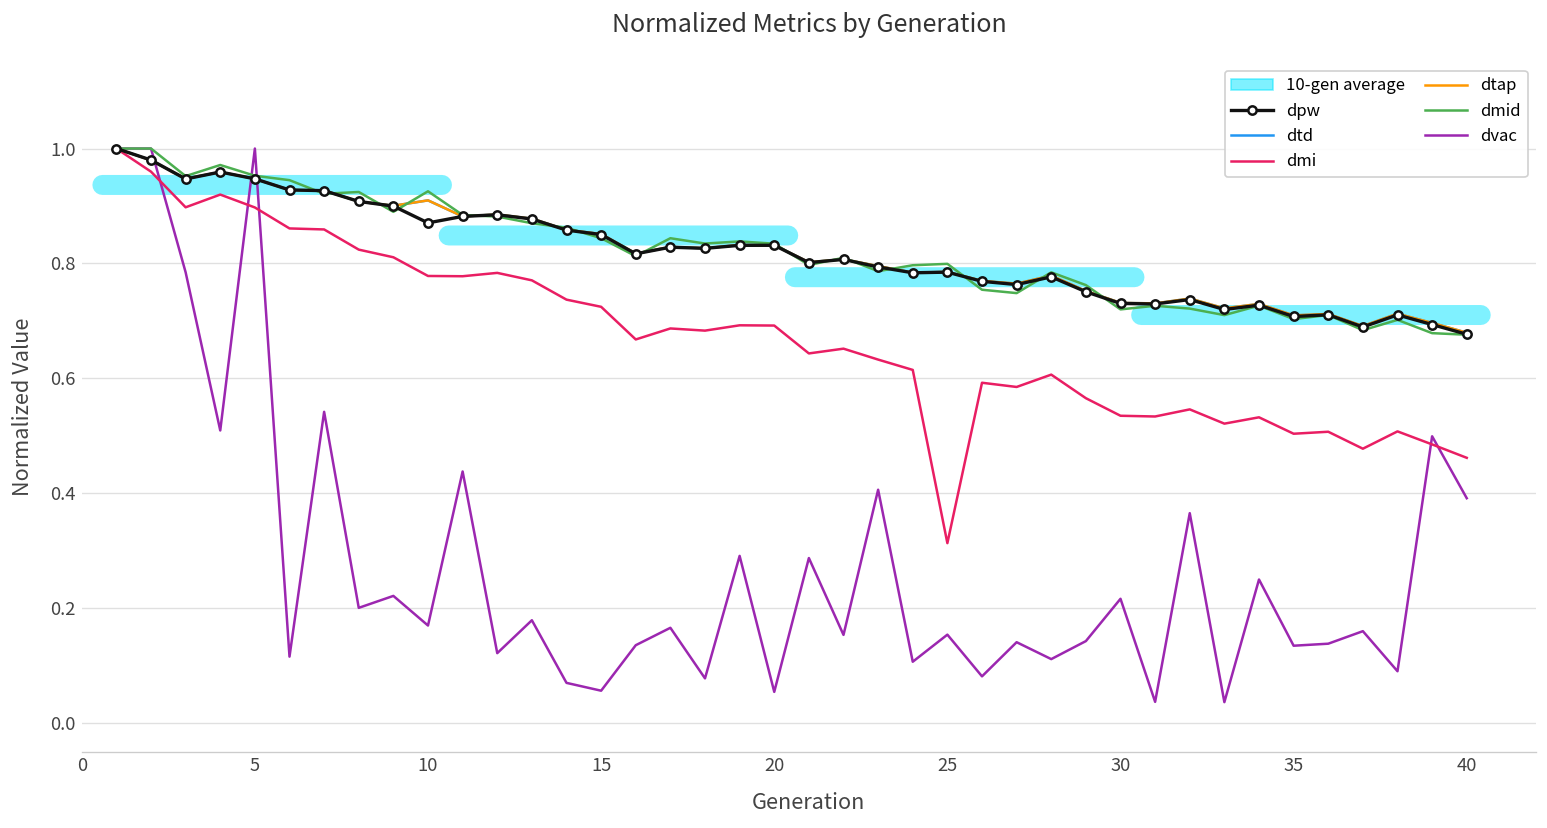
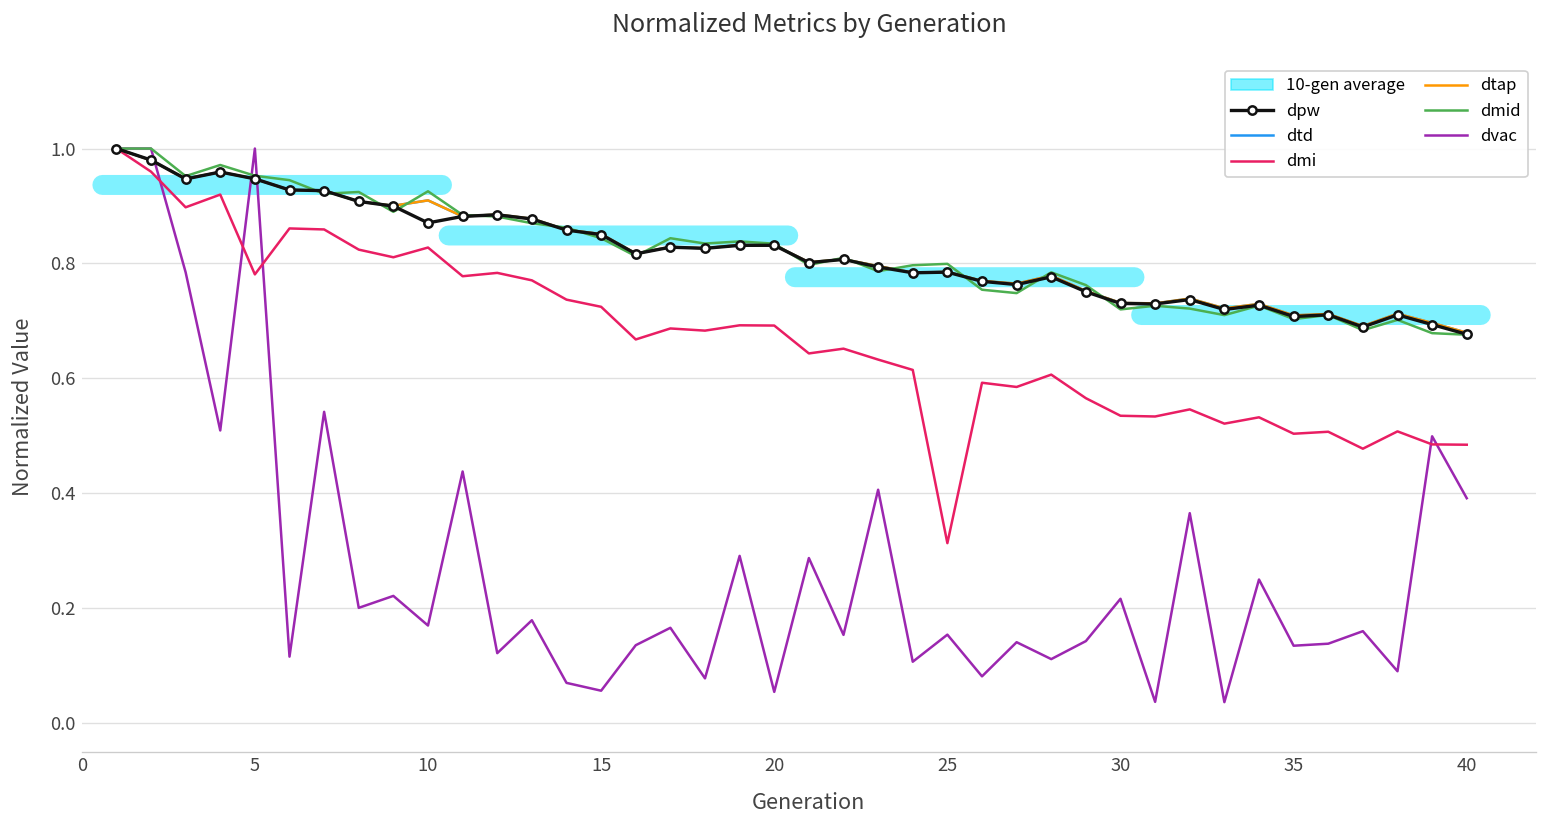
  {
    "dpw": {
      "10": 0.87
    },
    "dtap": {
      "10": 0.91
    },
    "dmi": {
-     "5": 0.90,
-     "10": 0.78,
+     "5": 0.78,
+     "10": 0.83,
      "15": 0.72,
      "20": 0.69,
      "25": 0.31,
      "30": 0.53,
      "35": 0.50,
-     "40": 0.46
+     "40": 0.48
    },
    "dmid": {
      "10": 0.93,
      "15": 0.84,
      "25": 0.80,
      "30": 0.72
    },
    "dvac": {
      "5": 1.00,
      "10": 0.17,
      "15": 0.06,
      "20": 0.05,
      "25": 0.15,
      "30": 0.22,
      "35": 0.13,
      "40": 0.39
    }
  }
